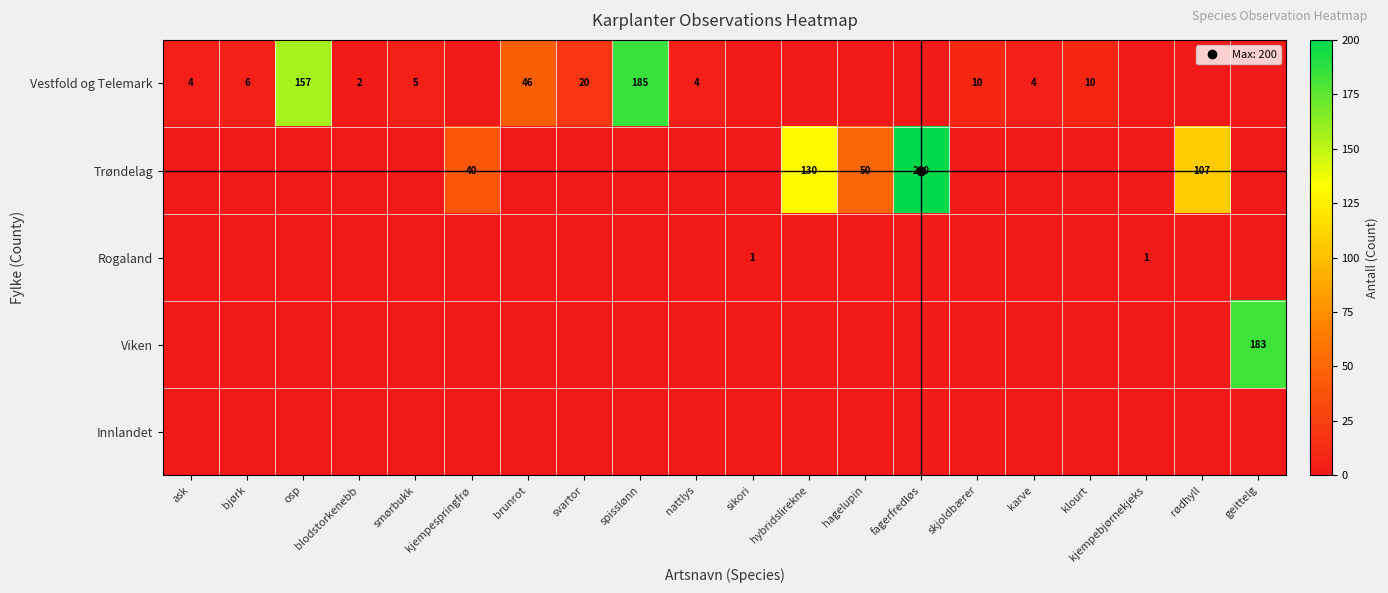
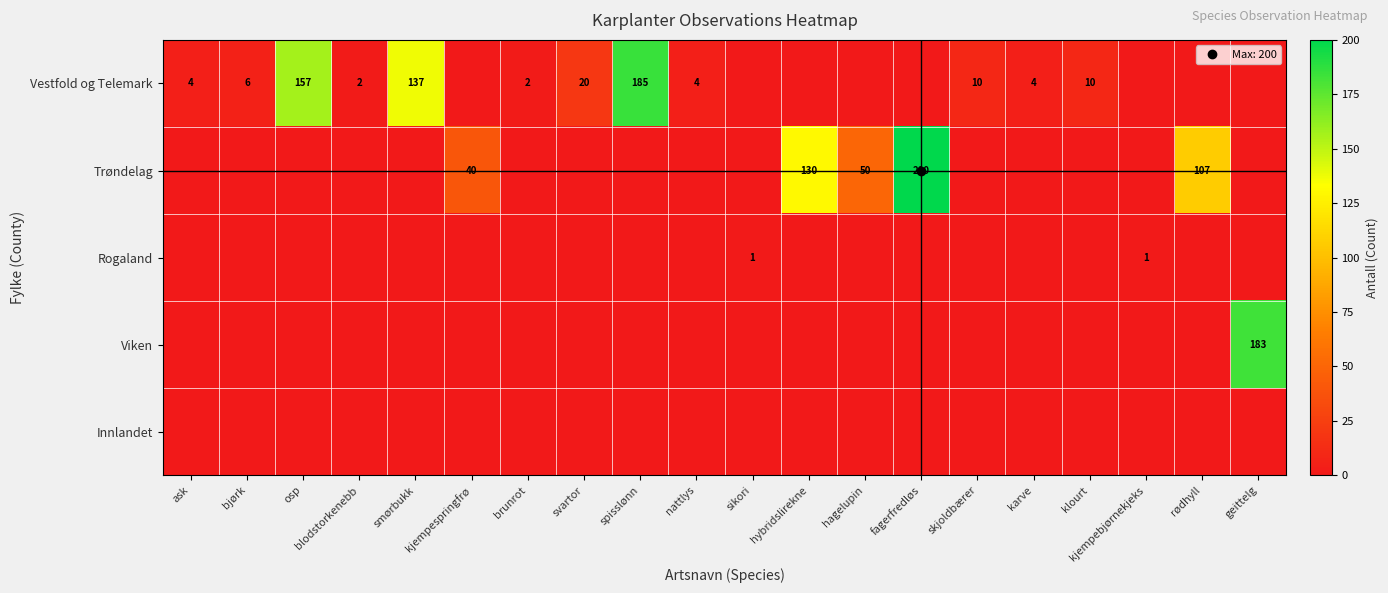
  {
    "Vestfold og Telemark": {
      "ask": 4,
      "bjørk": 6,
      "osp": 157,
      "blodstorkenebb": 2,
-     "smørbukk": 5,
-     "brunrot": 46,
+     "smørbukk": 137,
+     "brunrot": 2,
      "svartor": 20,
      "spisslønn": 185,
      "nattlys": 4,
      "skjoldbærer": 10,
      "karve": 4,
      "klourt": 10
    },
    "Trøndelag": {
      "kjempespringfrø": 40,
      "hybridslirekne": 130,
      "hagelupin": 50,
      "rødhyll": 107
    },
    "Rogaland": {
      "sikori": 1,
      "kjempebjørnekjeks": 1
    },
    "Viken": {
      "geittelg": 183
    }
  }
